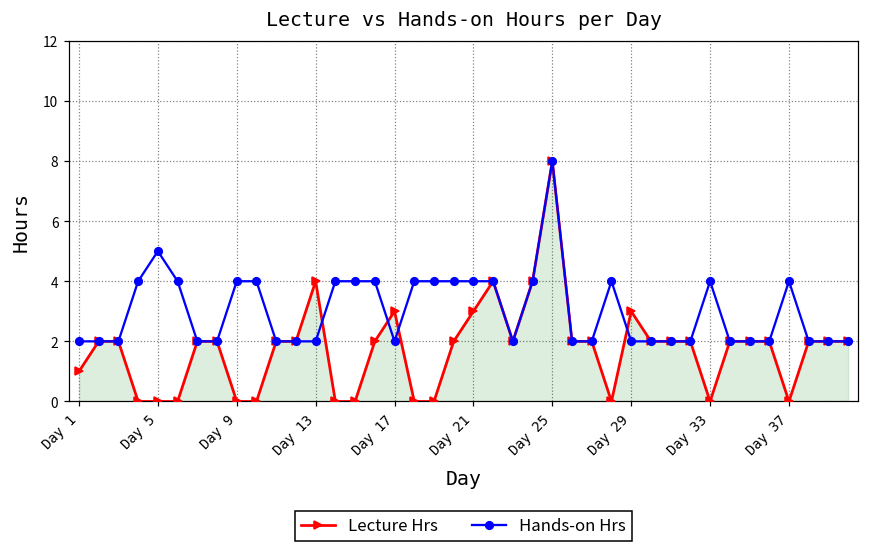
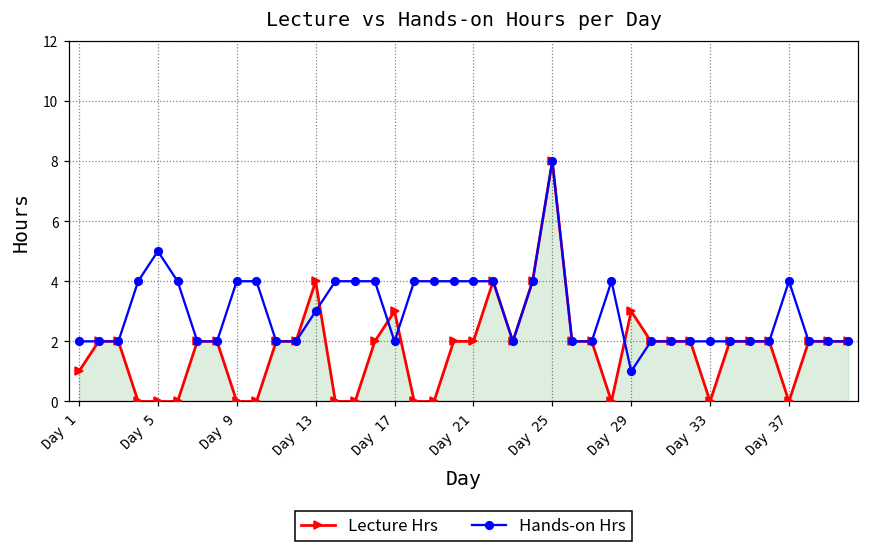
  {
    "Lecture Hrs": {
      "Day 1": 1,
      "Day 5": 0,
      "Day 9": 0,
      "Day 13": 4,
      "Day 17": 3,
-     "Day 21": 3,
+     "Day 21": 2,
      "Day 29": 3,
      "Day 33": 0,
      "Day 37": 0
    },
    "Hands-on Hrs": {
      "Day 1": 2,
      "Day 5": 5,
      "Day 9": 4,
-     "Day 13": 2,
+     "Day 13": 3,
      "Day 17": 2,
      "Day 21": 4,
-     "Day 29": 2,
-     "Day 33": 4,
+     "Day 29": 1,
+     "Day 33": 2,
      "Day 37": 4
    }
  }
